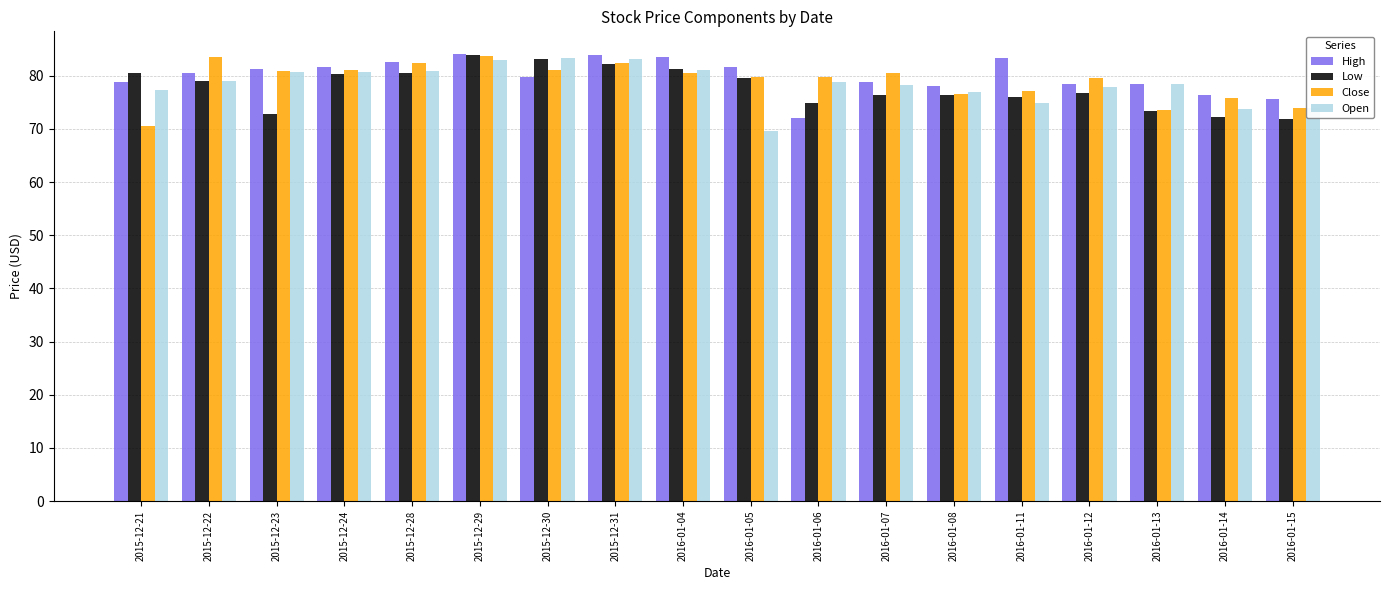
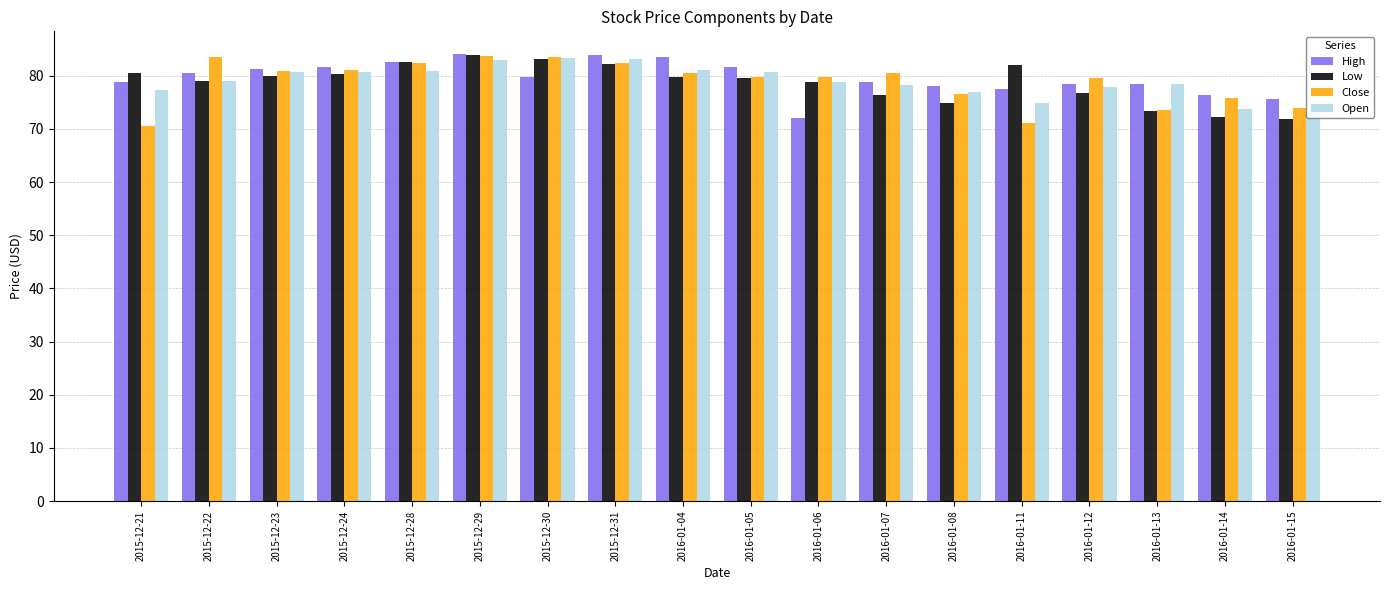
  {
    "High": {
      "2015-12-21": 79,
      "2015-12-22": 80,
      "2015-12-23": 81,
      "2015-12-24": 82,
      "2015-12-28": 83,
      "2015-12-29": 84,
      "2015-12-30": 80,
      "2015-12-31": 84,
      "2016-01-04": 83,
      "2016-01-05": 82,
      "2016-01-06": 72,
      "2016-01-07": 79,
      "2016-01-08": 78,
-     "2016-01-11": 83,
+     "2016-01-11": 78,
      "2016-01-12": 78,
      "2016-01-13": 79,
      "2016-01-14": 76,
      "2016-01-15": 76
    },
    "Low": {
      "2015-12-21": 81,
      "2015-12-22": 79,
-     "2015-12-23": 73,
+     "2015-12-23": 80,
      "2015-12-24": 80,
-     "2015-12-28": 81,
+     "2015-12-28": 83,
      "2015-12-29": 84,
      "2015-12-30": 83,
      "2015-12-31": 82,
-     "2016-01-04": 81,
+     "2016-01-04": 80,
      "2016-01-05": 80,
-     "2016-01-06": 75,
+     "2016-01-06": 79,
      "2016-01-07": 76,
-     "2016-01-08": 76,
-     "2016-01-11": 76,
+     "2016-01-08": 75,
+     "2016-01-11": 82,
      "2016-01-12": 77,
      "2016-01-13": 73,
      "2016-01-14": 72,
      "2016-01-15": 72
    },
    "Close": {
      "2015-12-21": 71,
      "2015-12-22": 84,
      "2015-12-23": 81,
      "2015-12-24": 81,
      "2015-12-28": 82,
      "2015-12-29": 84,
-     "2015-12-30": 81,
+     "2015-12-30": 83,
      "2015-12-31": 82,
      "2016-01-04": 81,
      "2016-01-05": 80,
      "2016-01-06": 80,
      "2016-01-07": 81,
      "2016-01-08": 77,
-     "2016-01-11": 77,
+     "2016-01-11": 71,
      "2016-01-12": 80,
      "2016-01-13": 74,
      "2016-01-14": 76,
      "2016-01-15": 74
    },
    "Open": {
      "2015-12-21": 77,
      "2015-12-22": 79,
      "2015-12-23": 81,
      "2015-12-24": 81,
      "2015-12-28": 81,
      "2015-12-29": 83,
      "2015-12-30": 83,
      "2015-12-31": 83,
      "2016-01-04": 81,
-     "2016-01-05": 70,
+     "2016-01-05": 81,
      "2016-01-06": 79,
      "2016-01-07": 78,
      "2016-01-08": 77,
      "2016-01-11": 75,
      "2016-01-12": 78,
      "2016-01-13": 78,
      "2016-01-14": 74
    }
  }
